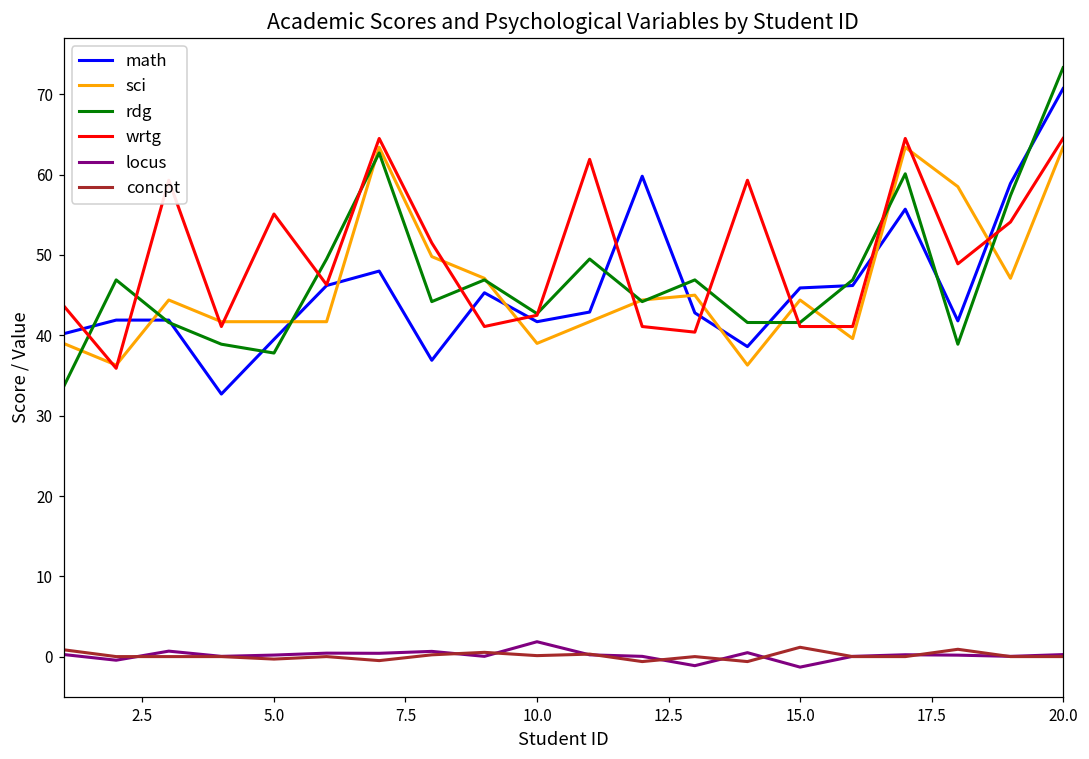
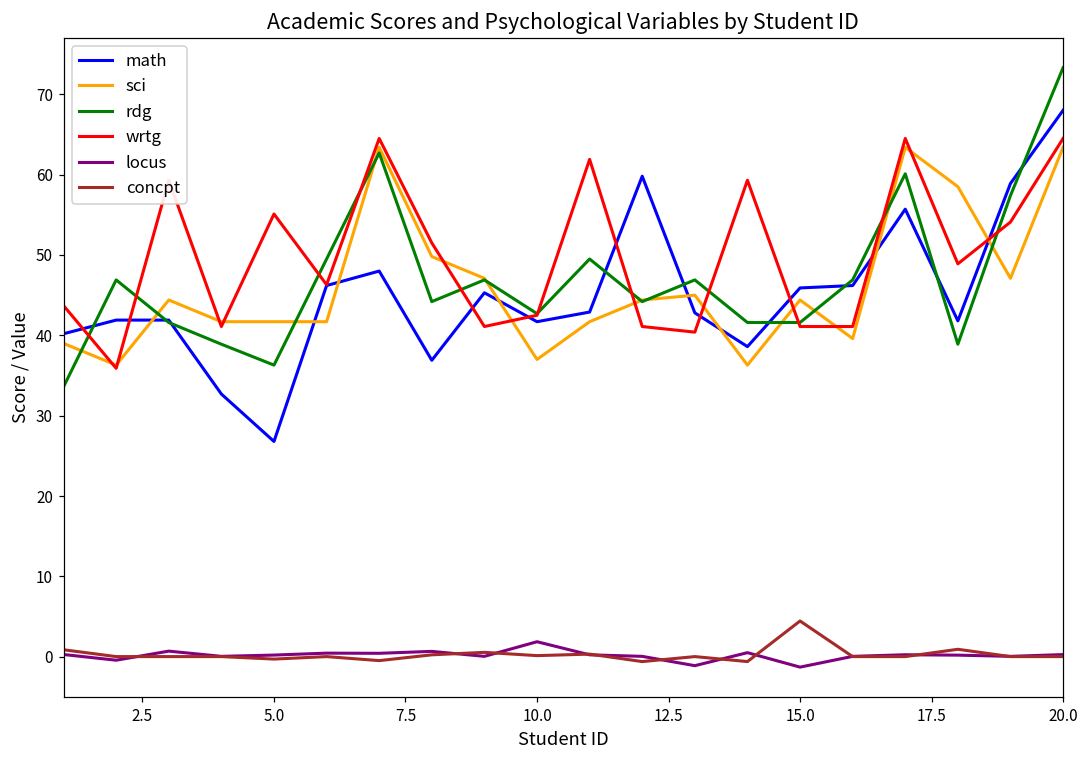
  {
    "math": {
-     "5.0": 40,
+     "5.0": 27,
      "10.0": 42,
      "15.0": 46,
-     "20.0": 71
+     "20.0": 68
    },
    "sci": {
      "5.0": 42,
-     "10.0": 39,
+     "10.0": 37,
      "15.0": 44,
      "20.0": 63
    },
    "rdg": {
-     "5.0": 38,
+     "5.0": 36,
      "15.0": 42,
      "20.0": 73
    },
    "wrtg": {
      "5.0": 55,
      "15.0": 41,
      "20.0": 65
    },
    "locus": {
      "5.0": 0,
      "10.0": 2,
      "15.0": -1
    },
    "concpt": {
      "5.0": 0,
      "10.0": 0,
-     "15.0": 1
+     "15.0": 4
    }
  }
